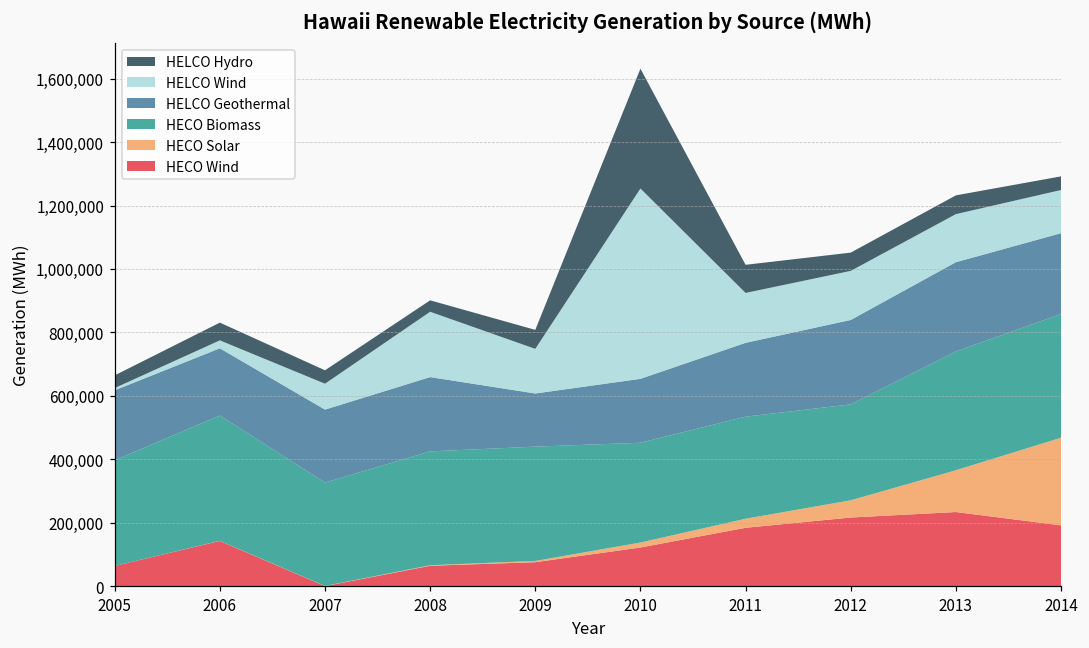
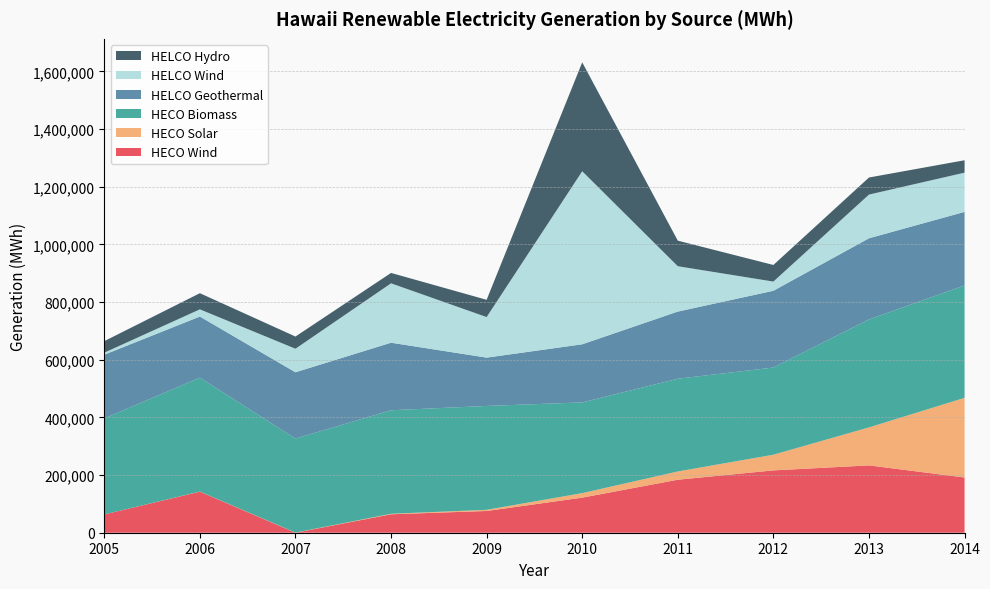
  {
    "HECO Wind": {
      "2010": "120,000",
      "2011": "180,000",
      "2012": "220,000",
      "2013": "230,000",
      "2014": "190,000"
    },
    "HECO Solar": {
      "2010": "20,000",
      "2011": "30,000",
      "2012": "50,000",
      "2013": "130,000",
      "2014": "280,000"
    },
    "HELCO Wind": {
      "2006": "30,000",
      "2007": "80,000",
      "2008": "210,000",
      "2009": "140,000",
      "2010": "600,000",
      "2011": "160,000",
-     "2012": "150,000",
+     "2012": "30,000",
      "2013": "150,000",
      "2014": "140,000"
    },
    "HELCO Hydro": {
      "2005": "40,000",
      "2006": "60,000",
      "2007": "40,000",
      "2008": "40,000",
      "2009": "60,000",
      "2010": "380,000",
      "2011": "90,000",
      "2012": "60,000",
      "2013": "60,000",
      "2014": "40,000"
    }
  }
